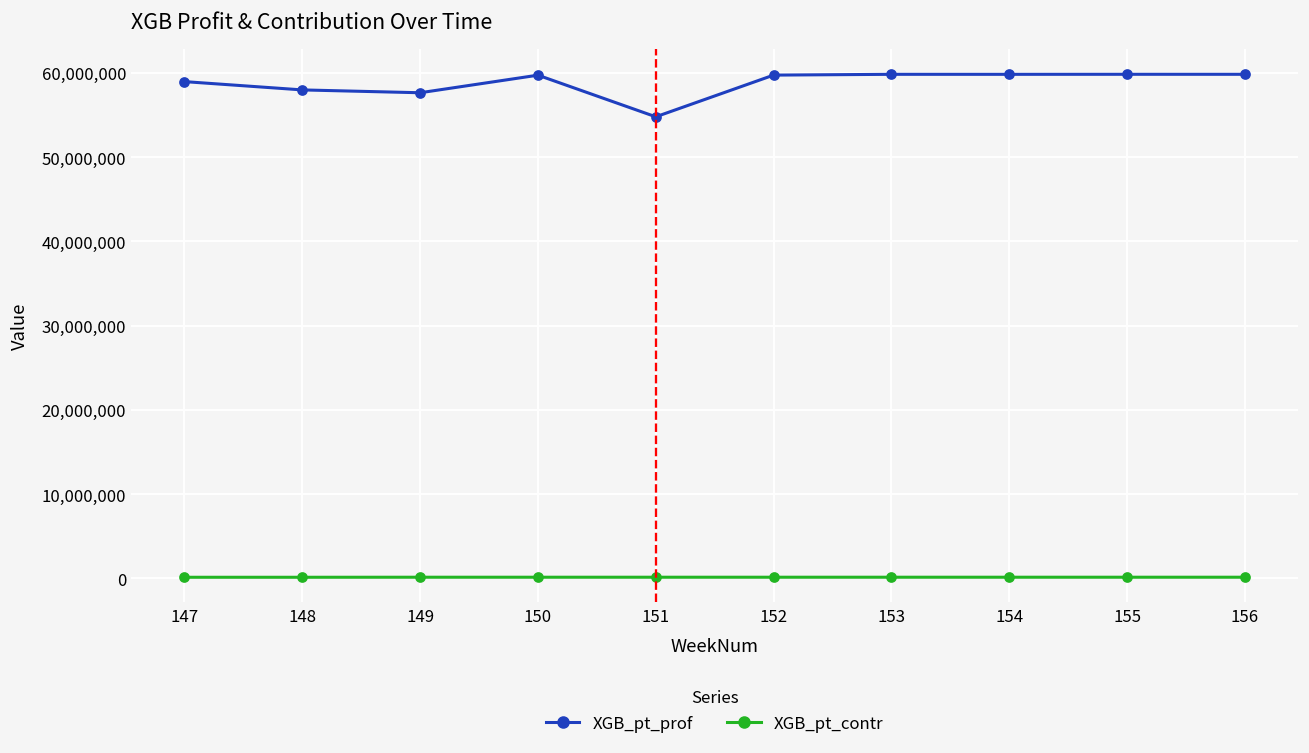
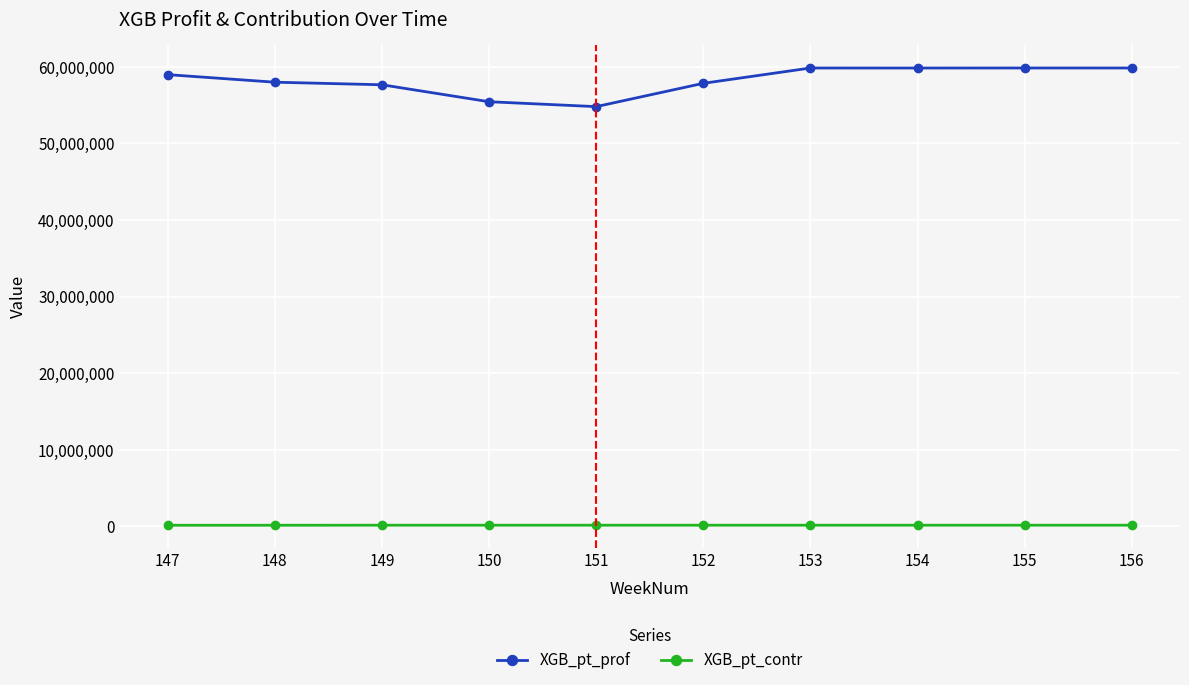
  {
    "XGB_pt_prof": {
      "147": "59,000,000",
      "148": "58,000,000",
      "149": "58,000,000",
-     "150": "60,000,000",
+     "150": "55,000,000",
      "151": "55,000,000",
-     "152": "60,000,000",
+     "152": "58,000,000",
      "153": "60,000,000",
      "154": "60,000,000",
      "155": "60,000,000",
      "156": "60,000,000"
    },
    "XGB_pt_contr": {
      "147": "0",
      "148": "0",
      "149": "0",
      "150": "0",
      "151": "0",
      "152": "0",
      "153": "0",
      "154": "0",
      "155": "0",
      "156": "0"
    }
  }
